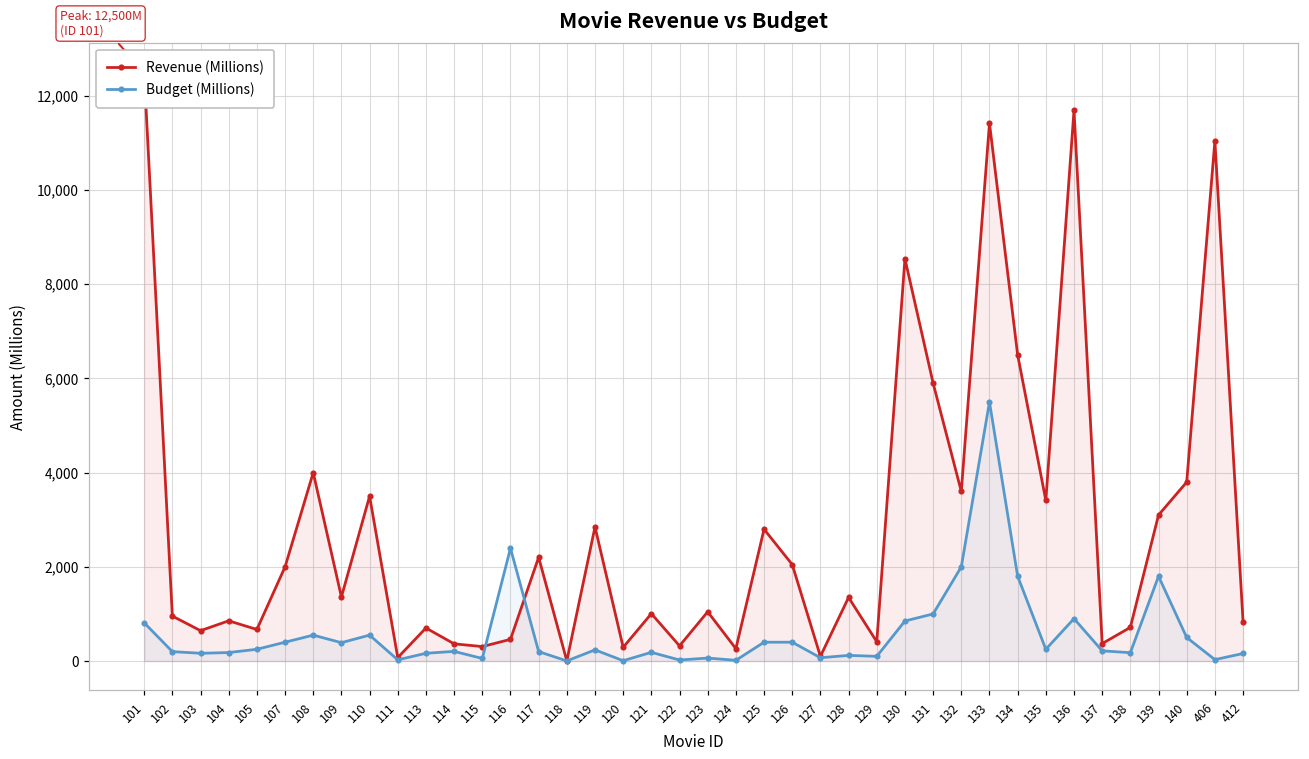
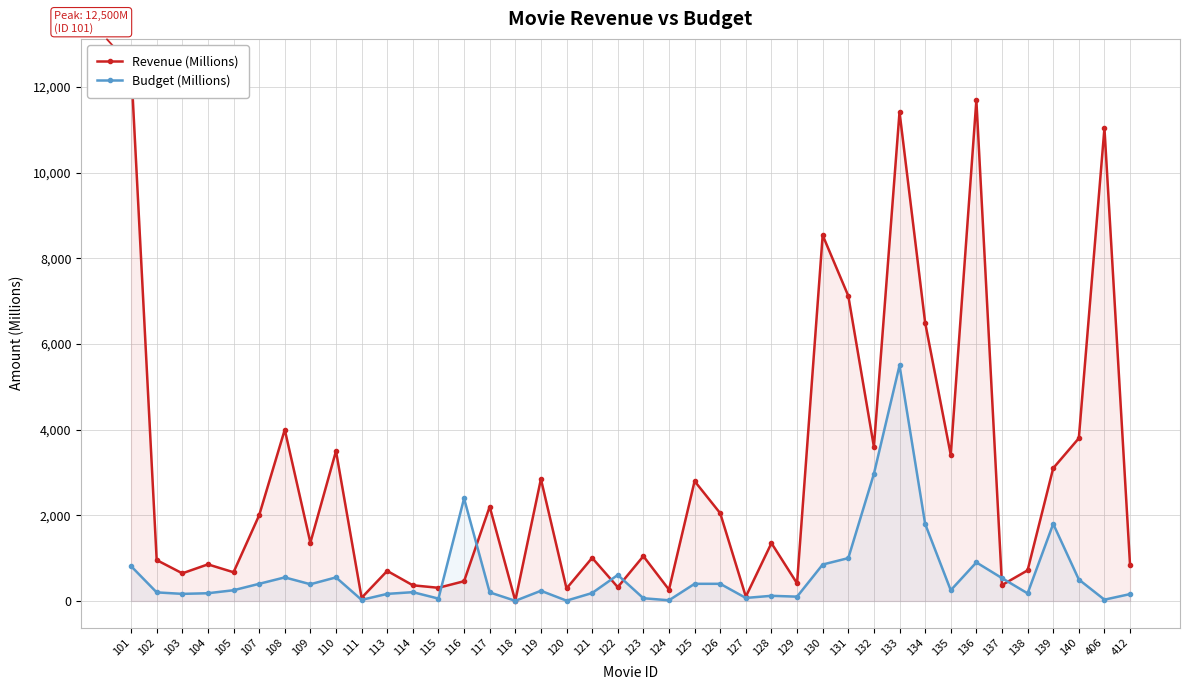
  {
    "Revenue (Millions)": {
      "102": "1,000",
      "103": "600",
      "104": "900",
      "105": "700",
      "107": "2,000",
      "108": "4,000",
      "109": "1,400",
      "110": "3,500",
      "113": "700",
      "114": "400",
      "115": "300",
      "116": "500",
      "117": "2,200",
      "119": "2,800",
      "120": "300",
      "121": "1,000",
      "122": "300",
      "123": "1,000",
      "124": "300",
      "125": "2,800",
      "126": "2,000",
      "128": "1,400",
      "129": "400",
      "130": "8,500",
-     "131": "5,900",
+     "131": "7,100",
      "132": "3,600",
      "133": "11,400",
      "134": "6,500",
      "135": "3,400",
      "136": "11,700",
      "137": "400",
      "138": "700",
      "139": "3,100",
      "140": "3,800",
      "406": "11,000",
      "412": "800"
    },
    "Budget (Millions)": {
      "101": "800",
      "102": "200",
      "103": "200",
      "104": "200",
      "105": "300",
      "107": "400",
      "108": "600",
      "109": "400",
      "110": "600",
      "113": "200",
      "114": "200",
      "115": "100",
      "116": "2,400",
      "117": "200",
      "119": "200",
      "120": "0",
      "121": "200",
-     "122": "0",
+     "122": "600",
      "123": "100",
      "124": "0",
      "125": "400",
      "126": "400",
      "128": "100",
      "129": "100",
      "130": "900",
      "131": "1,000",
-     "132": "2,000",
+     "132": "3,000",
      "133": "5,500",
      "134": "1,800",
      "135": "300",
      "136": "900",
-     "137": "200",
+     "137": "500",
      "138": "200",
      "139": "1,800",
      "140": "500",
      "406": "0",
      "412": "200"
    }
  }
